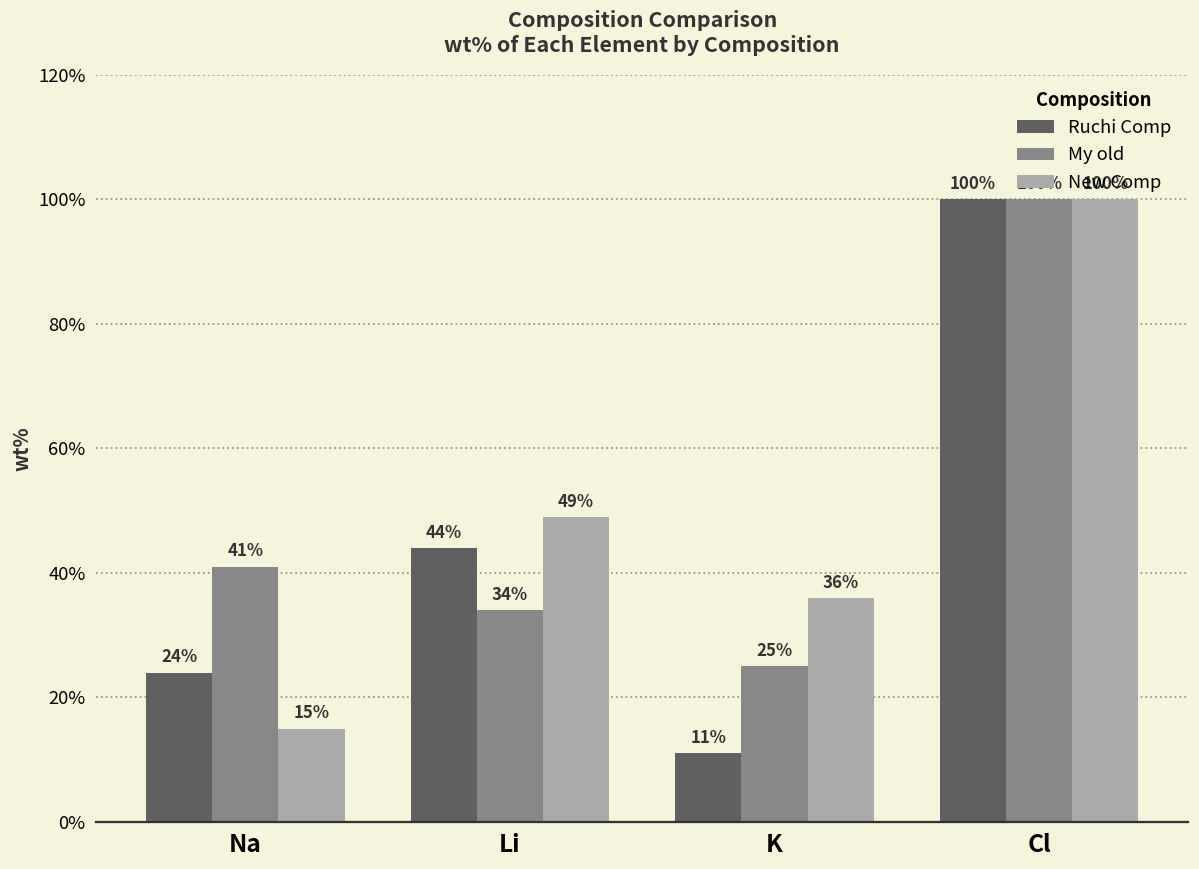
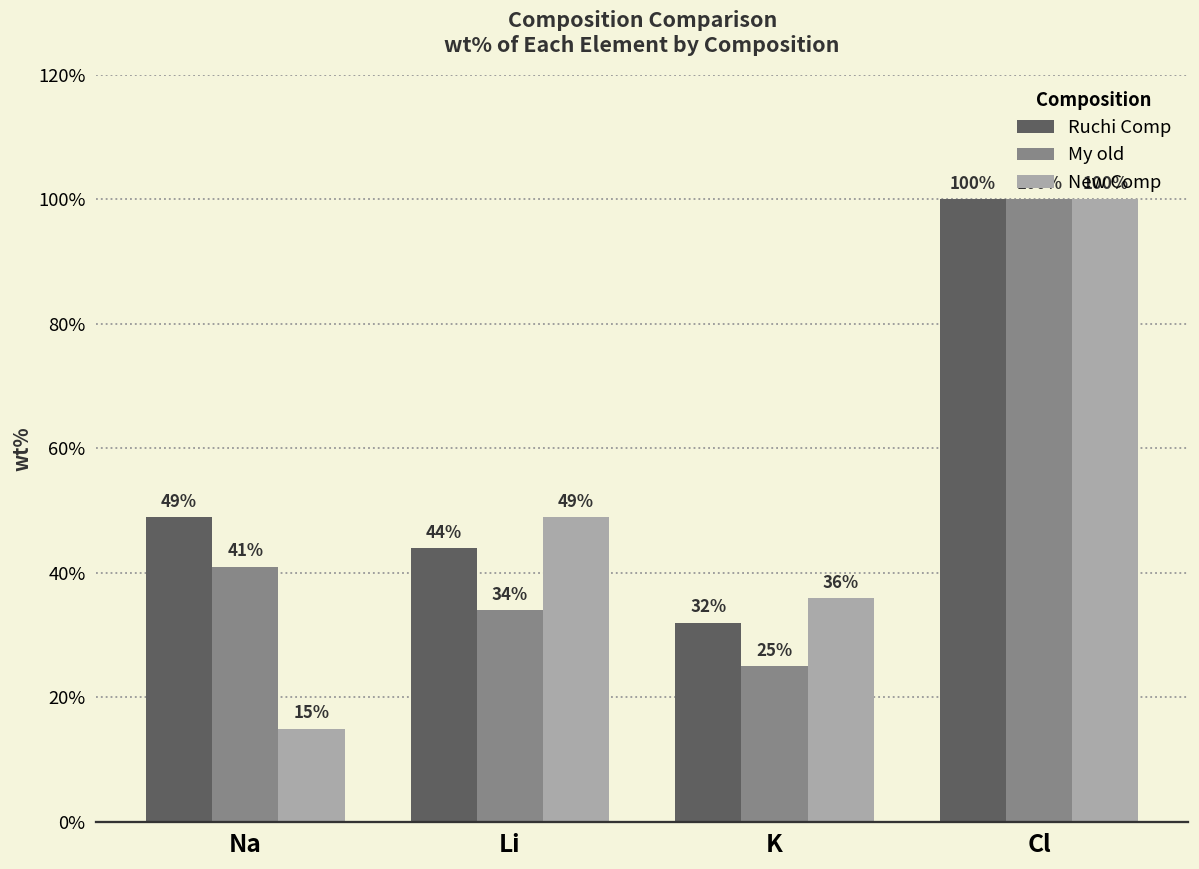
  {
    "Ruchi Comp": {
-     "Na": "24%",
+     "Na": "49%",
      "Li": "44%",
-     "K": "11%",
+     "K": "32%",
      "Cl": "100%"
    }
  }
